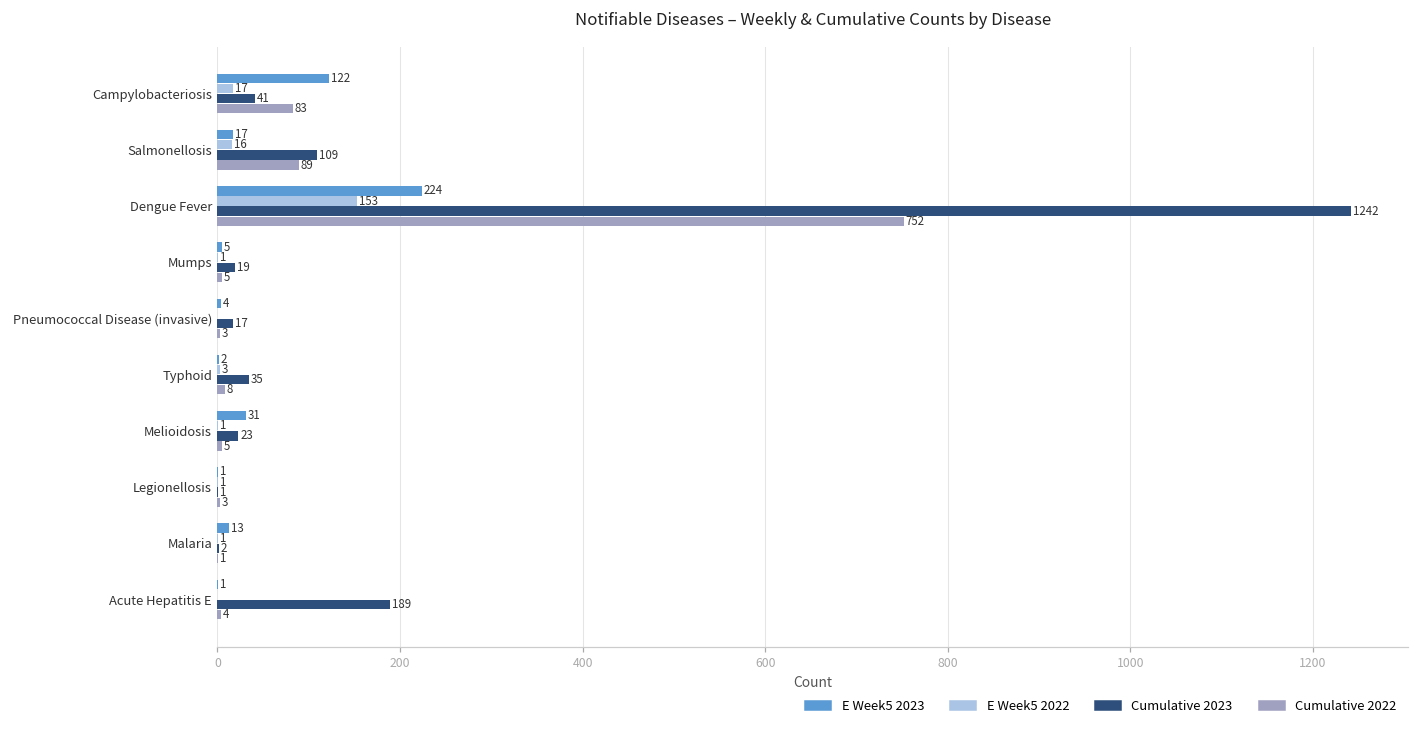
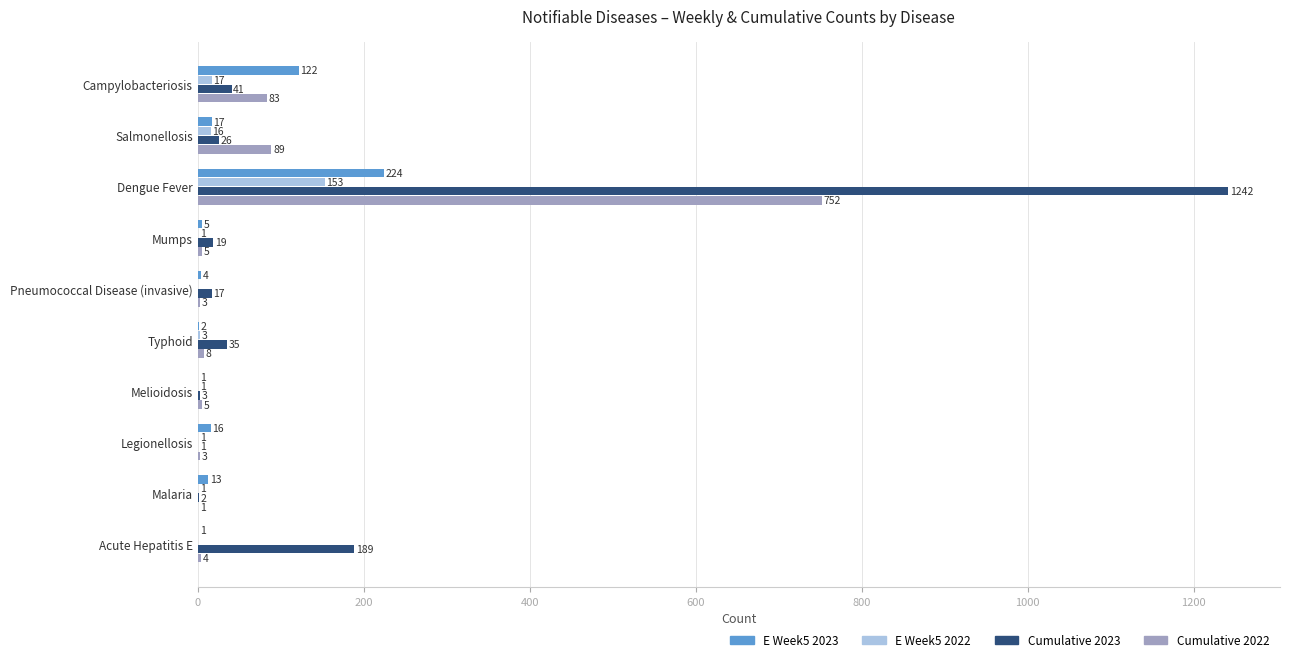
  {
    "E Week5 2023": {
      "Campylobacteriosis": 122,
      "Salmonellosis": 17,
      "Dengue Fever": 224,
      "Mumps": 5,
      "Pneumococcal Disease (invasive)": 4,
      "Typhoid": 2,
-     "Melioidosis": 31,
-     "Legionellosis": 1,
+     "Melioidosis": 1,
+     "Legionellosis": 16,
      "Malaria": 13,
      "Acute Hepatitis E": 1
    },
    "Cumulative 2023": {
      "Campylobacteriosis": 41,
-     "Salmonellosis": 109,
+     "Salmonellosis": 26,
      "Dengue Fever": 1242,
      "Mumps": 19,
      "Pneumococcal Disease (invasive)": 17,
      "Typhoid": 35,
-     "Melioidosis": 23,
+     "Melioidosis": 3,
      "Legionellosis": 1,
      "Malaria": 2,
      "Acute Hepatitis E": 189
    }
  }
